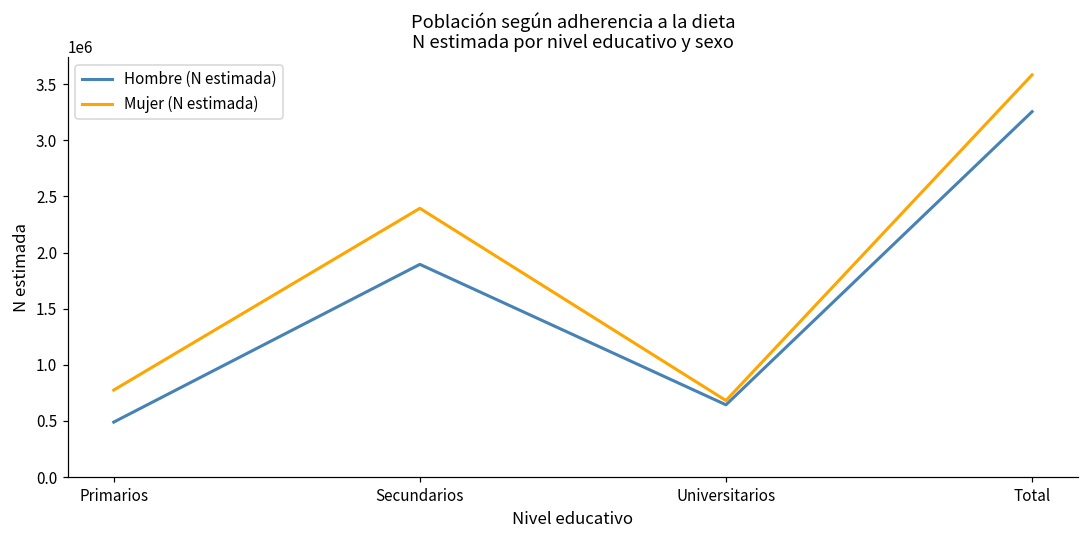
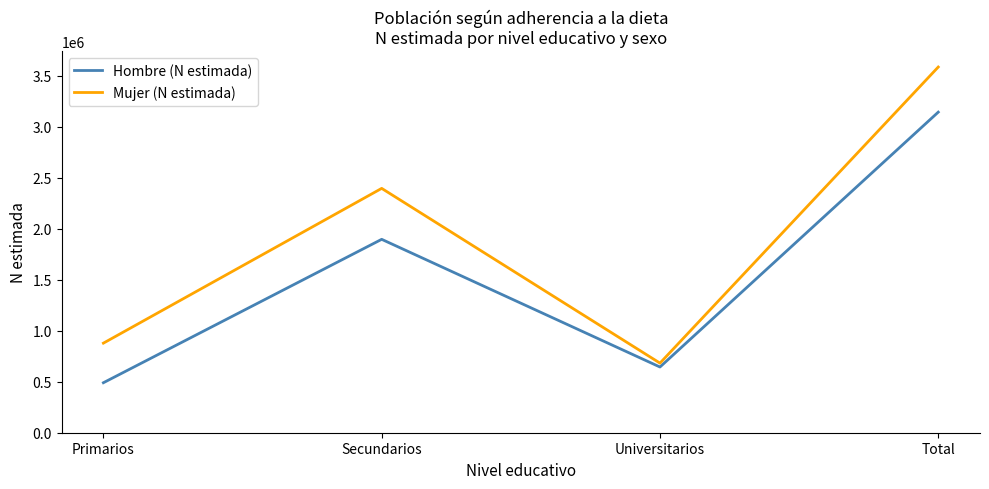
  {
    "Hombre (N estimada)": {
      "Primarios": 490000,
      "Secundarios": 1900000,
      "Universitarios": 640000,
-     "Total": 3260000
+     "Total": 3140000
    },
    "Mujer (N estimada)": {
-     "Primarios": 780000,
+     "Primarios": 880000,
      "Secundarios": 2390000,
      "Universitarios": 680000,
      "Total": 3580000
    }
  }
